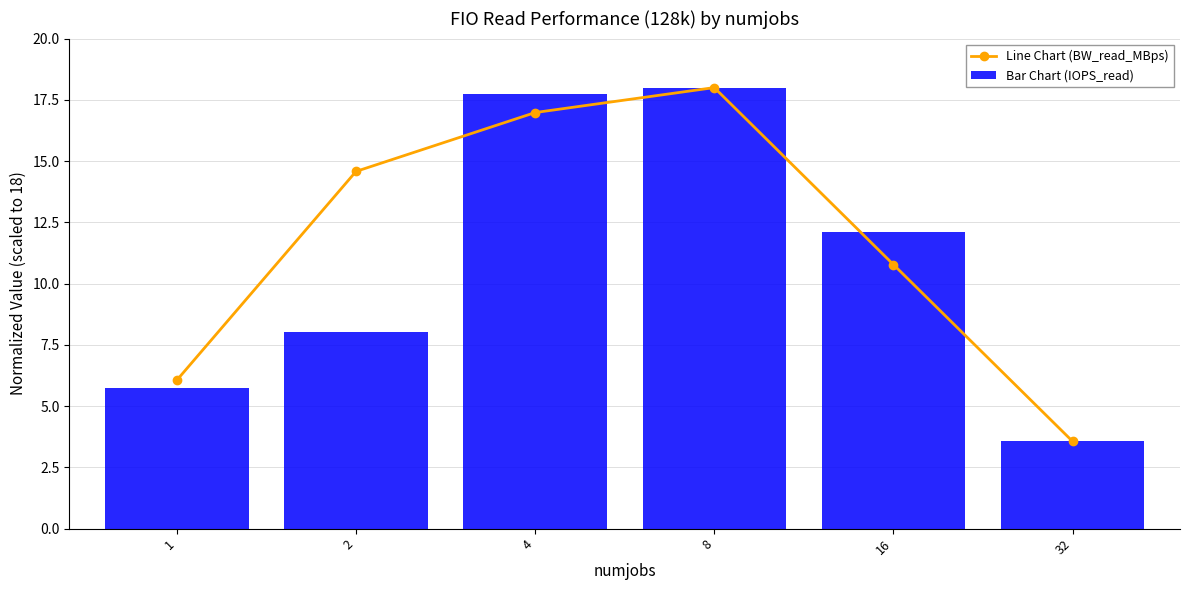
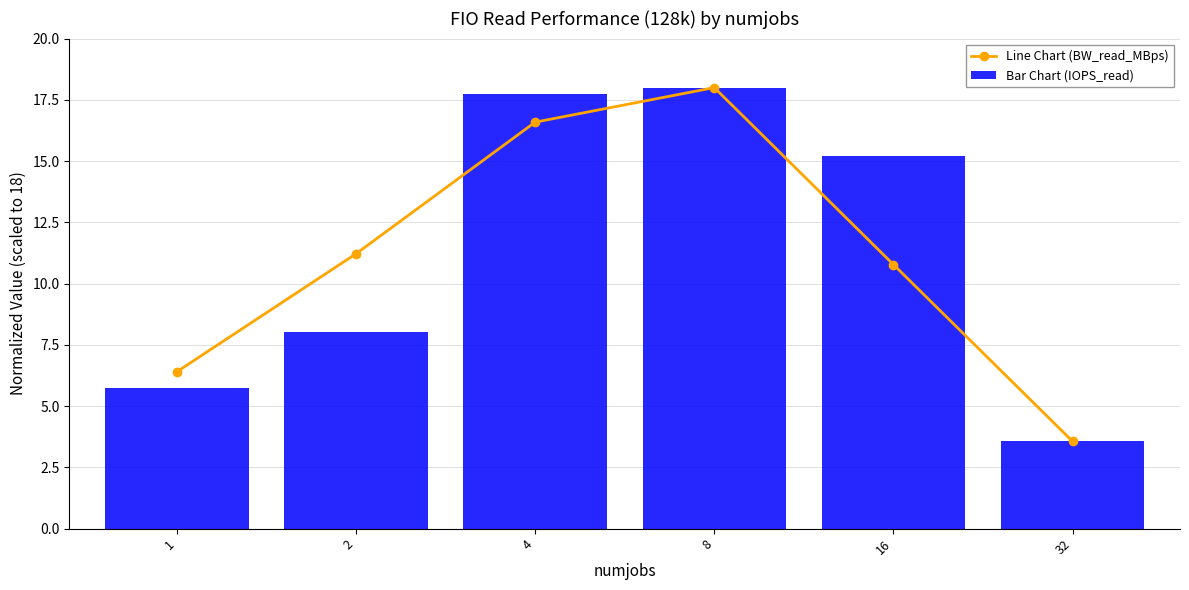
  {
    "Bar Chart (IOPS_read)": {
      "1": 5.7,
      "2": 8.0,
      "4": 17.8,
      "8": 18.0,
-     "16": 12.1,
+     "16": 15.2,
      "32": 3.6
    },
    "Line Chart (BW_read_MBps)": {
-     "1": 6.1,
-     "2": 14.6,
-     "4": 17.0,
+     "1": 6.4,
+     "2": 11.2,
+     "4": 16.6,
      "8": 18.0,
      "16": 10.8,
      "32": 3.6
    }
  }
